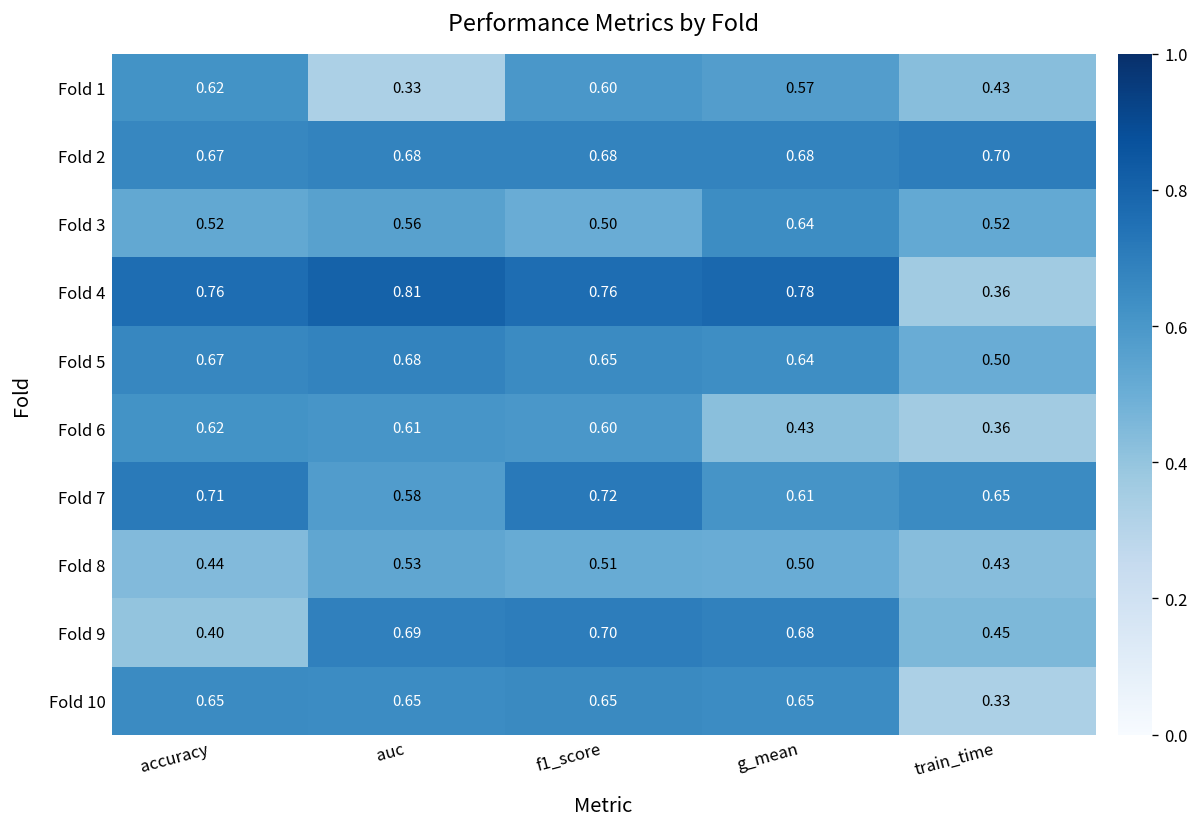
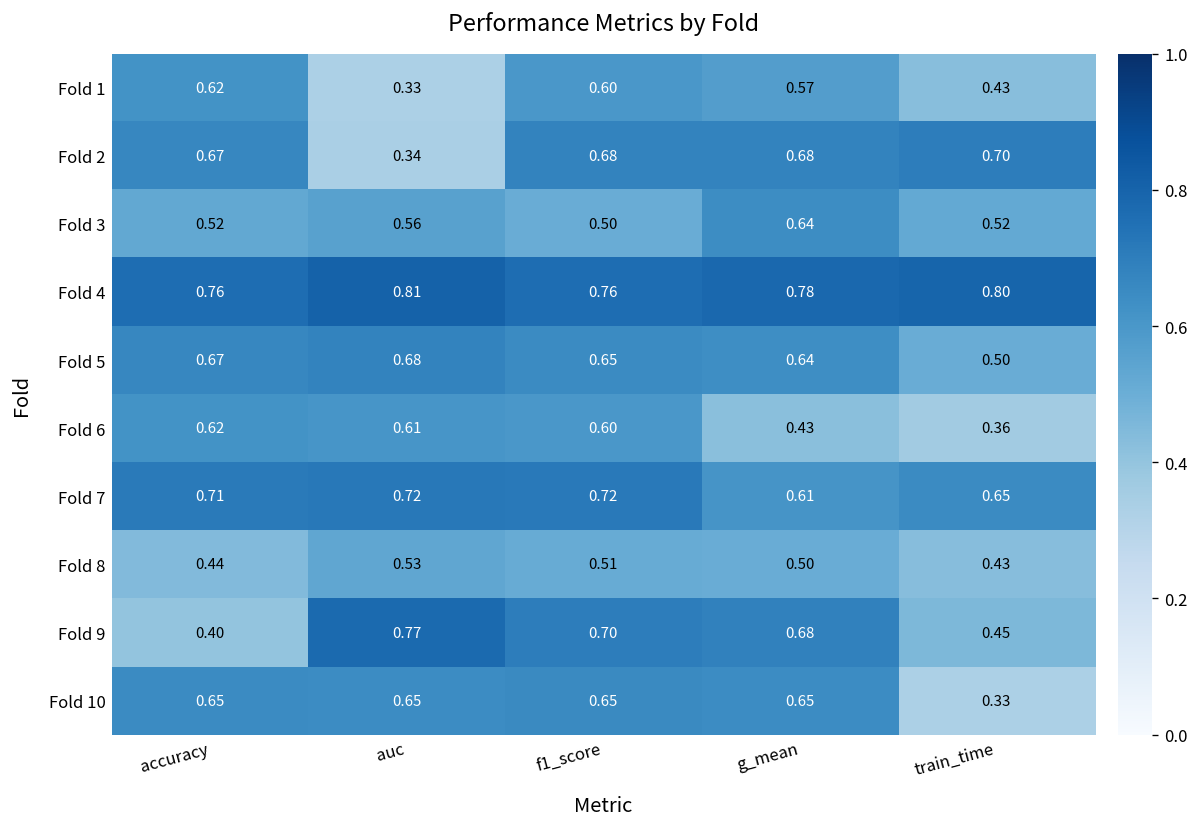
  {
    "Fold 1": {
      "accuracy": 0.62,
      "auc": 0.33,
      "f1_score": 0.60,
      "g_mean": 0.57,
      "train_time": 0.43
    },
    "Fold 2": {
      "accuracy": 0.67,
-     "auc": 0.68,
+     "auc": 0.34,
      "f1_score": 0.68,
      "g_mean": 0.68,
      "train_time": 0.70
    },
    "Fold 3": {
      "accuracy": 0.52,
      "auc": 0.56,
      "f1_score": 0.50,
      "g_mean": 0.64,
      "train_time": 0.52
    },
    "Fold 4": {
      "accuracy": 0.76,
      "auc": 0.81,
      "f1_score": 0.76,
      "g_mean": 0.78,
-     "train_time": 0.36
+     "train_time": 0.80
    },
    "Fold 5": {
      "accuracy": 0.67,
      "auc": 0.68,
      "f1_score": 0.65,
      "g_mean": 0.64,
      "train_time": 0.50
    },
    "Fold 6": {
      "accuracy": 0.62,
      "auc": 0.61,
      "f1_score": 0.60,
      "g_mean": 0.43,
      "train_time": 0.36
    },
    "Fold 7": {
      "accuracy": 0.71,
-     "auc": 0.58,
+     "auc": 0.72,
      "f1_score": 0.72,
      "g_mean": 0.61,
      "train_time": 0.65
    },
    "Fold 8": {
      "accuracy": 0.44,
      "auc": 0.53,
      "f1_score": 0.51,
      "g_mean": 0.50,
      "train_time": 0.43
    },
    "Fold 9": {
      "accuracy": 0.40,
-     "auc": 0.69,
+     "auc": 0.77,
      "f1_score": 0.70,
      "g_mean": 0.68,
      "train_time": 0.45
    },
    "Fold 10": {
      "accuracy": 0.65,
      "auc": 0.65,
      "f1_score": 0.65,
      "g_mean": 0.65,
      "train_time": 0.33
    }
  }
